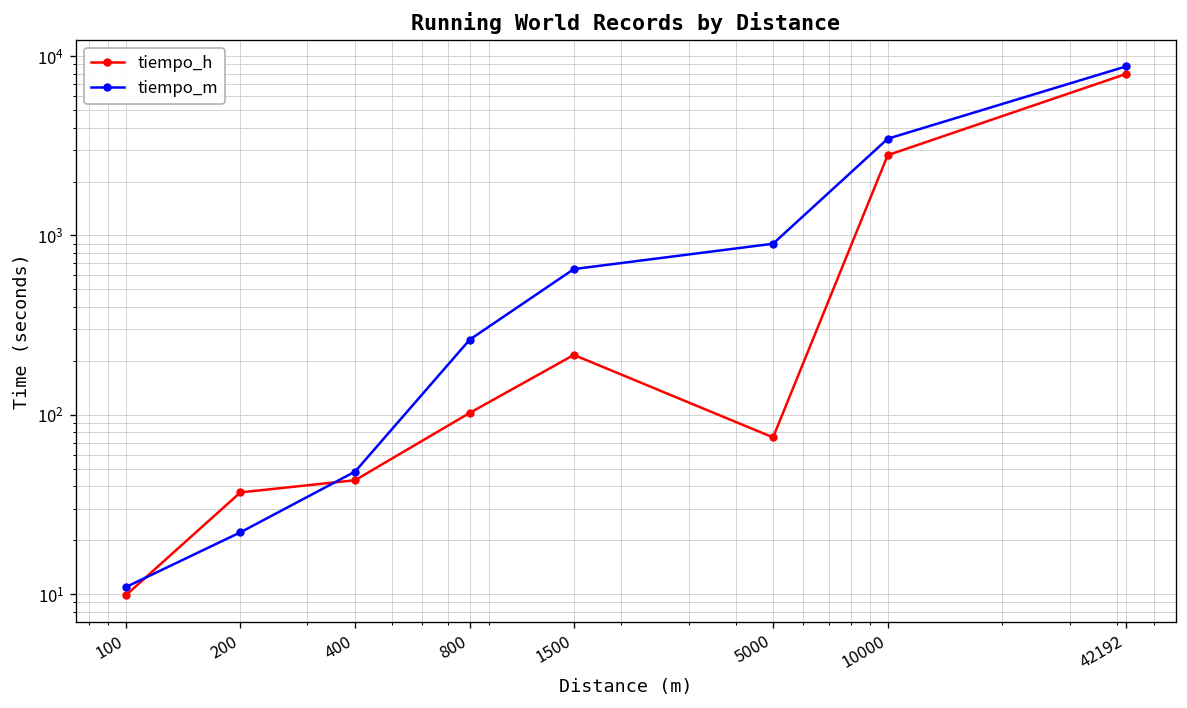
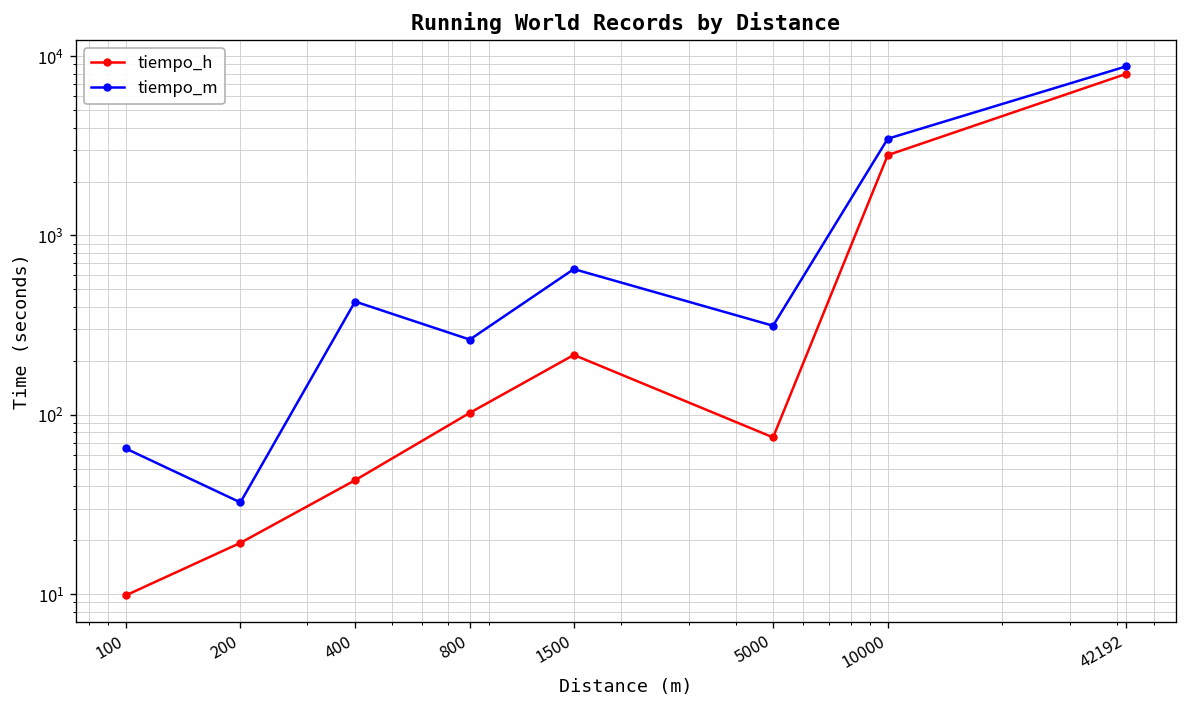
  {
    "tiempo_h": {
      "100": 10,
-     "200": 37,
+     "200": 19,
      "400": 43,
      "800": 100,
      "1500": 220,
      "5000": 70,
      "10000": 2800,
      "42192": 8000
    },
    "tiempo_m": {
-     "100": 11,
-     "200": 22,
-     "400": 48,
+     "100": 60,
+     "200": 32,
+     "400": 430,
      "800": 260,
      "1500": 600,
-     "5000": 900,
+     "5000": 310,
      "10000": 3500,
      "42192": 9000
    }
  }
